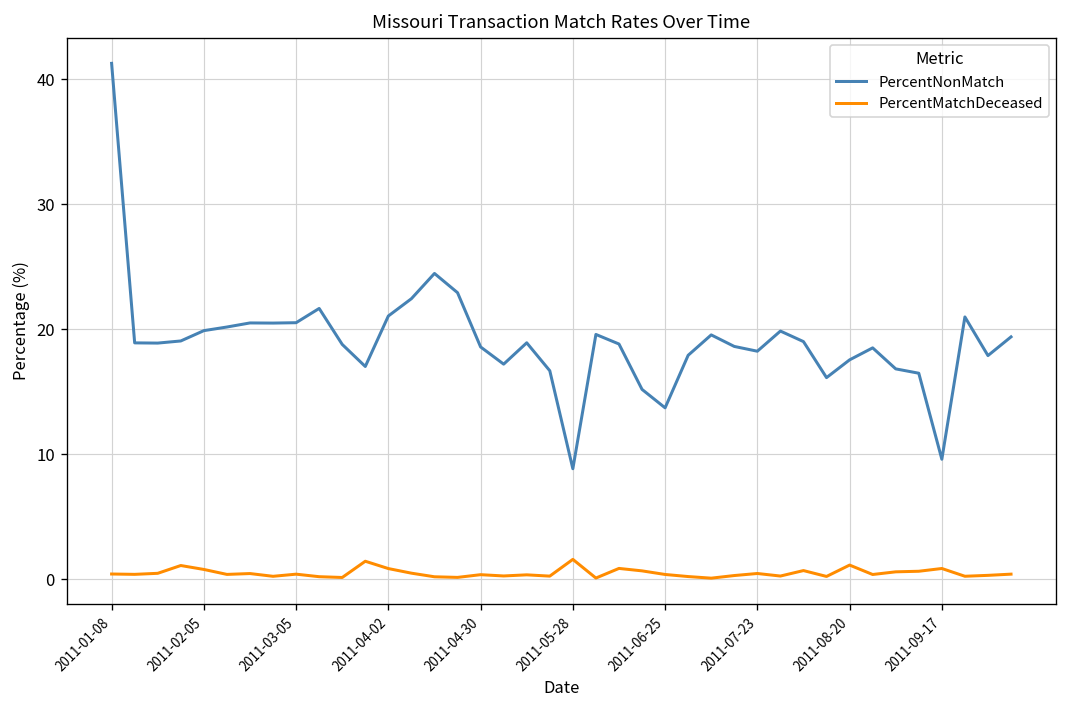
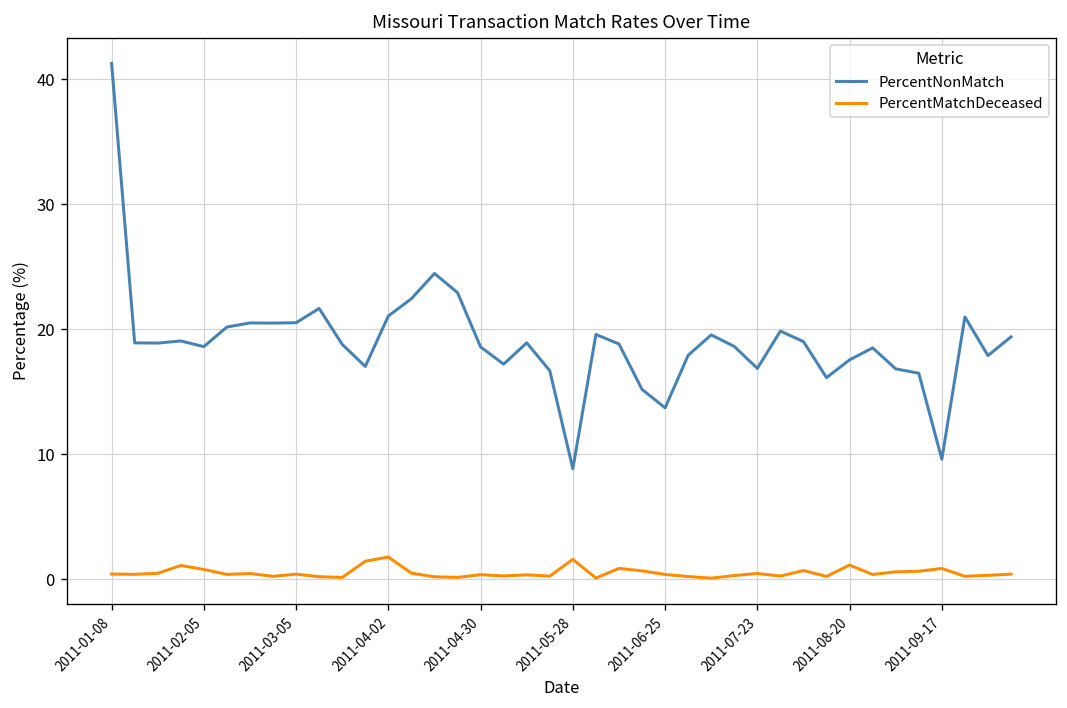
  {
    "PercentNonMatch": {
      "2011-01-08": 41.3,
-     "2011-02-05": 19.9,
+     "2011-02-05": 18.6,
      "2011-03-05": 20.5,
      "2011-04-02": 21.1,
      "2011-04-30": 18.6,
      "2011-05-28": 8.9,
      "2011-06-25": 13.7,
-     "2011-07-23": 18.3,
+     "2011-07-23": 16.9,
      "2011-08-20": 17.6,
      "2011-09-17": 9.6
    },
    "PercentMatchDeceased": {
      "2011-01-08": 0.4,
      "2011-02-05": 0.8,
      "2011-03-05": 0.4,
-     "2011-04-02": 0.9,
+     "2011-04-02": 1.8,
      "2011-04-30": 0.4,
      "2011-05-28": 1.6,
      "2011-06-25": 0.4,
      "2011-07-23": 0.5,
      "2011-08-20": 1.1,
      "2011-09-17": 0.9
    }
  }
